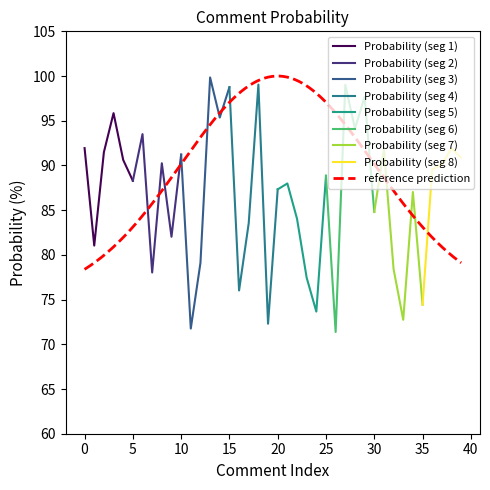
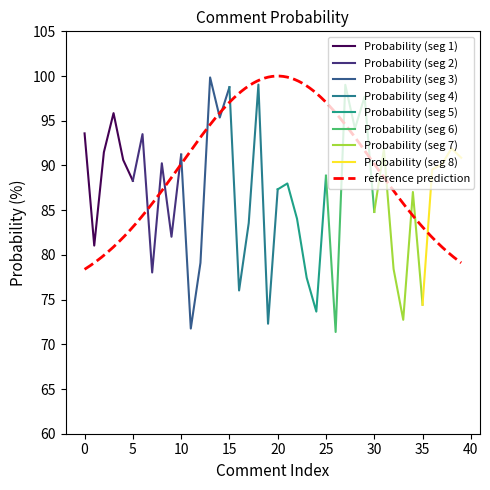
  {
    "Probability (seg 1)": {
-     "0": 92
+     "0": 94
    },
    "reference prediction": {
      "0": 78
    }
  }
